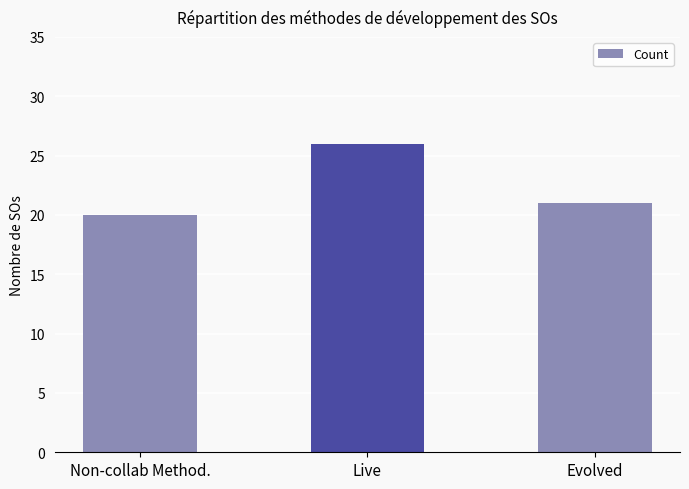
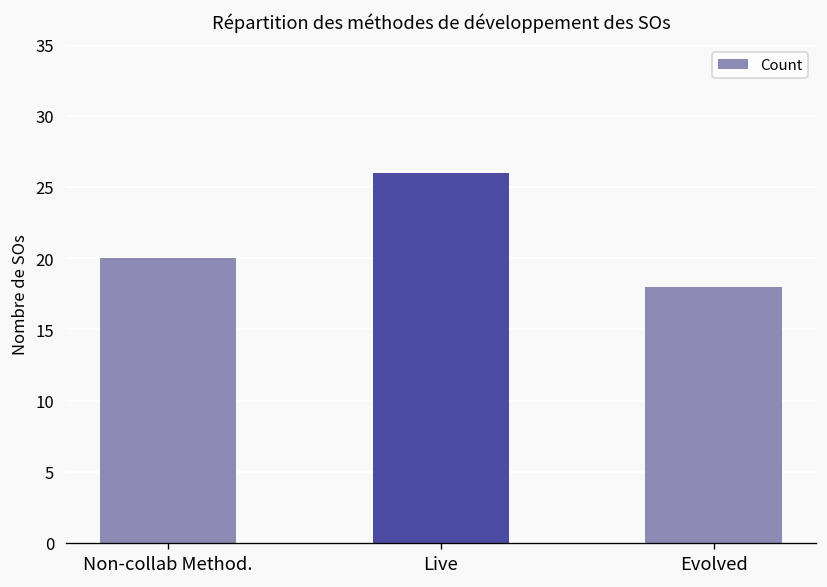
  {
    "Non-collab Method.": 20,
    "Live": 26,
-   "Evolved": 21
+   "Evolved": 18
  }
